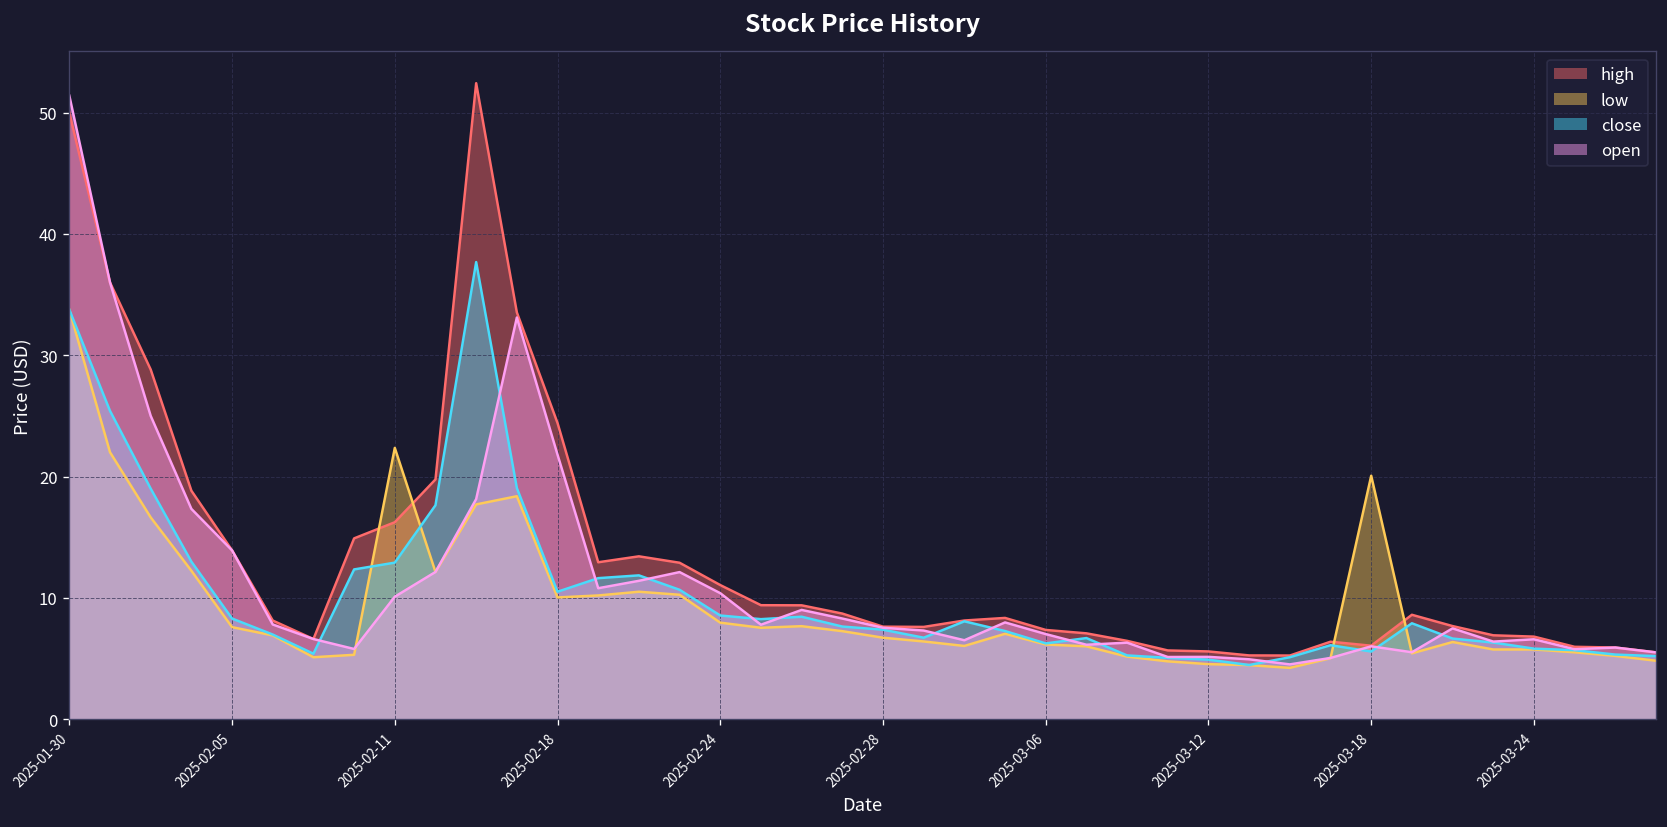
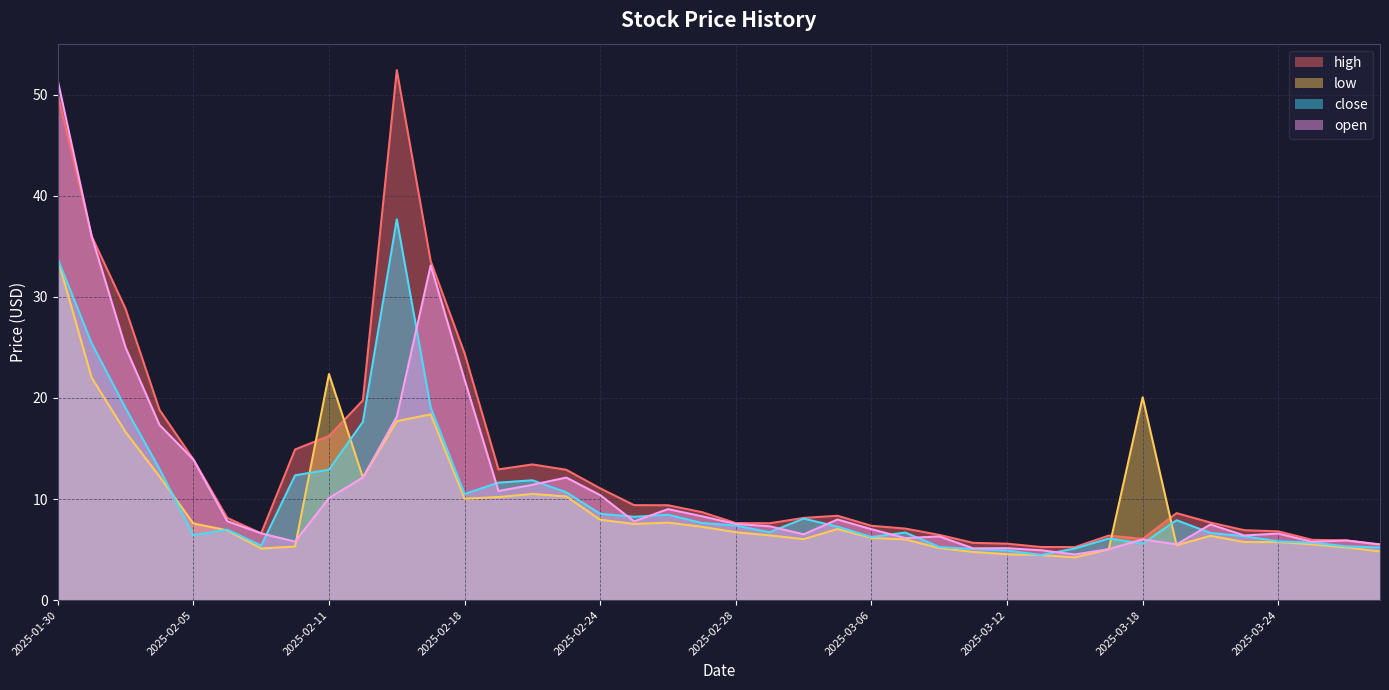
  {
    "high": {
      "2025-01-30": 50.0,
      "2025-02-11": 16.2,
      "2025-02-18": 24.4,
      "2025-02-24": 11.1,
      "2025-03-06": 7.3,
      "2025-03-12": 5.6
    },
    "low": {
      "2025-02-05": 7.6,
      "2025-02-11": 22.4,
      "2025-02-18": 10.0,
      "2025-02-24": 8.0,
      "2025-02-28": 6.7,
      "2025-03-12": 4.5,
      "2025-03-18": 20.1
    },
    "close": {
-     "2025-02-05": 8.3,
+     "2025-02-05": 6.4,
      "2025-02-11": 12.9,
      "2025-02-18": 10.5,
      "2025-02-24": 8.5,
      "2025-03-18": 5.6
    },
    "open": {
      "2025-01-30": 51.4,
      "2025-02-11": 10.1,
      "2025-02-18": 21.8,
      "2025-02-24": 10.4,
      "2025-03-06": 7.0
    }
  }
